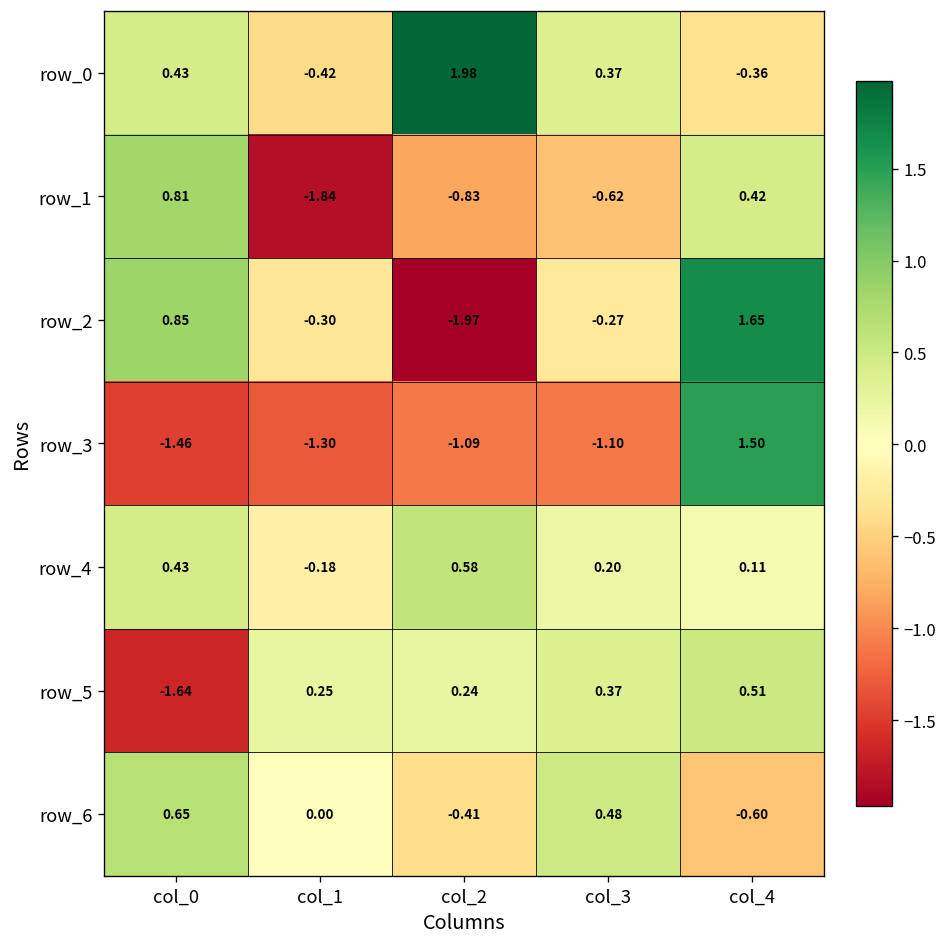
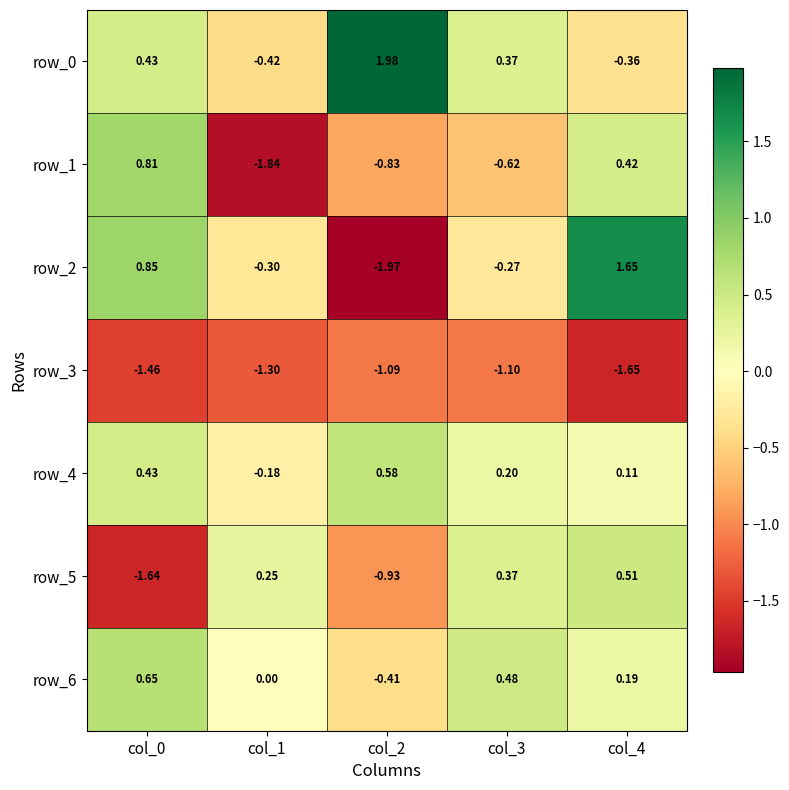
  {
    "row_0": {
      "col_0": 0.43,
      "col_1": -0.42,
      "col_2": 1.98,
      "col_3": 0.37,
      "col_4": -0.36
    },
    "row_1": {
      "col_0": 0.81,
      "col_1": -1.84,
      "col_2": -0.83,
      "col_3": -0.62,
      "col_4": 0.42
    },
    "row_2": {
      "col_0": 0.85,
      "col_1": -0.30,
      "col_2": -1.97,
      "col_3": -0.27,
      "col_4": 1.65
    },
    "row_3": {
      "col_0": -1.46,
      "col_1": -1.30,
      "col_2": -1.09,
      "col_3": -1.10,
-     "col_4": 1.50
+     "col_4": -1.65
    },
    "row_4": {
      "col_0": 0.43,
      "col_1": -0.18,
      "col_2": 0.58,
      "col_3": 0.20,
      "col_4": 0.11
    },
    "row_5": {
      "col_0": -1.64,
      "col_1": 0.25,
-     "col_2": 0.24,
+     "col_2": -0.93,
      "col_3": 0.37,
      "col_4": 0.51
    },
    "row_6": {
      "col_0": 0.65,
      "col_1": 0.00,
      "col_2": -0.41,
      "col_3": 0.48,
-     "col_4": -0.60
+     "col_4": 0.19
    }
  }
